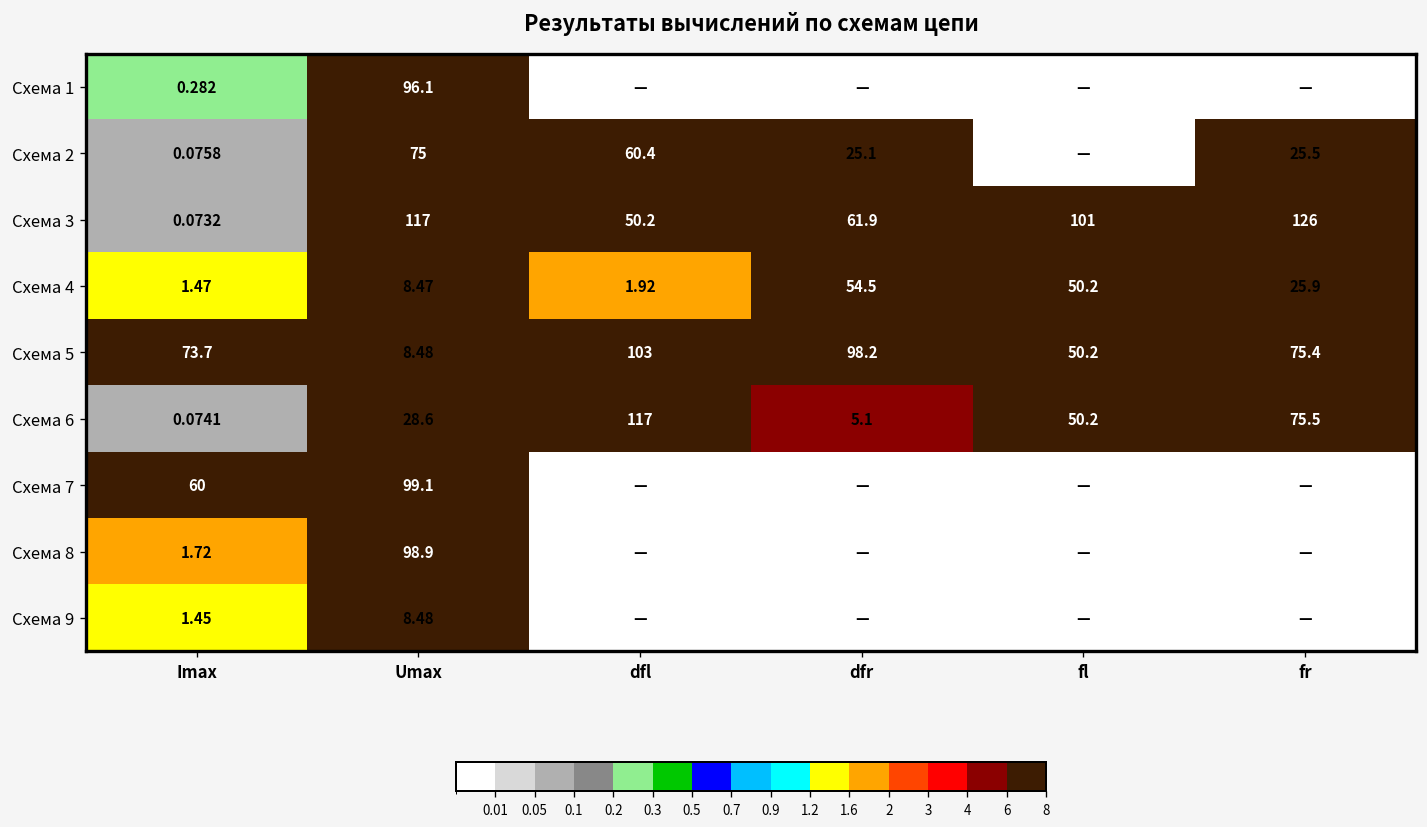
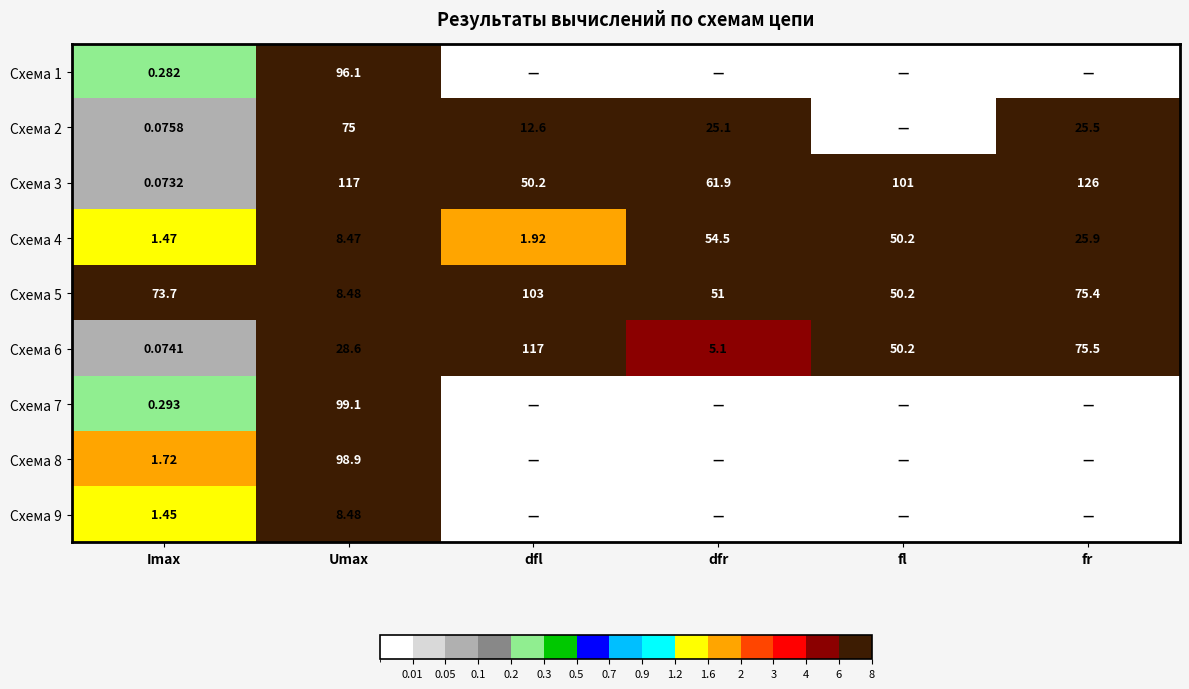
  {
    "Схема 1": {
      "Imax": 0.282,
      "Umax": 96.1
    },
    "Схема 2": {
      "Imax": 0.0758,
      "Umax": 75,
-     "dfl": 60.4,
+     "dfl": 12.6,
      "dfr": 25.1,
      "fr": 25.5
    },
    "Схема 3": {
      "Imax": 0.0732,
      "Umax": 117,
      "dfl": 50.2,
      "dfr": 61.9,
      "fl": 101,
      "fr": 126
    },
    "Схема 4": {
      "Imax": 1.47,
      "Umax": 8.47,
      "dfl": 1.92,
      "dfr": 54.5,
      "fl": 50.2,
      "fr": 25.9
    },
    "Схема 5": {
      "Imax": 73.7,
      "Umax": 8.48,
      "dfl": 103,
-     "dfr": 98.2,
+     "dfr": 51,
      "fl": 50.2,
      "fr": 75.4
    },
    "Схема 6": {
      "Imax": 0.0741,
      "Umax": 28.6,
      "dfl": 117,
      "dfr": 5.1,
      "fl": 50.2,
      "fr": 75.5
    },
    "Схема 7": {
-     "Imax": 60,
+     "Imax": 0.293,
      "Umax": 99.1
    },
    "Схема 8": {
      "Imax": 1.72,
      "Umax": 98.9
    },
    "Схема 9": {
      "Imax": 1.45,
      "Umax": 8.48
    }
  }
